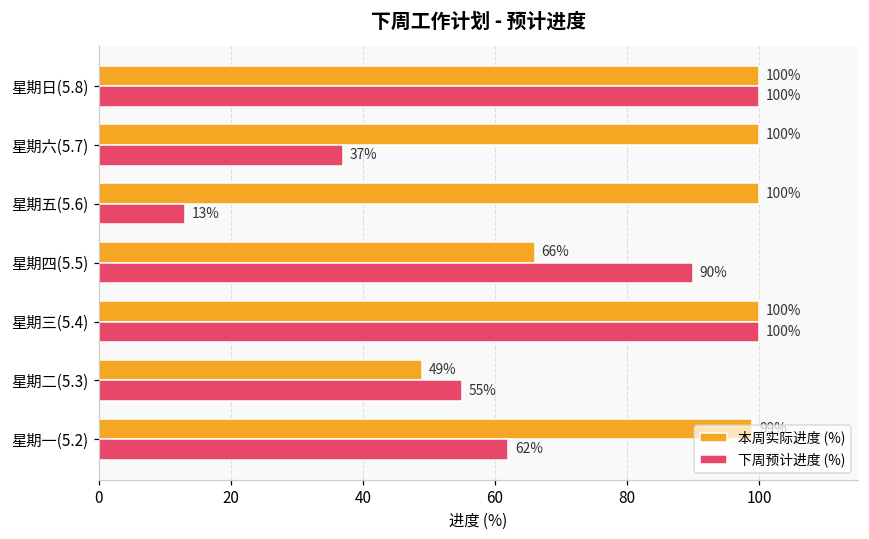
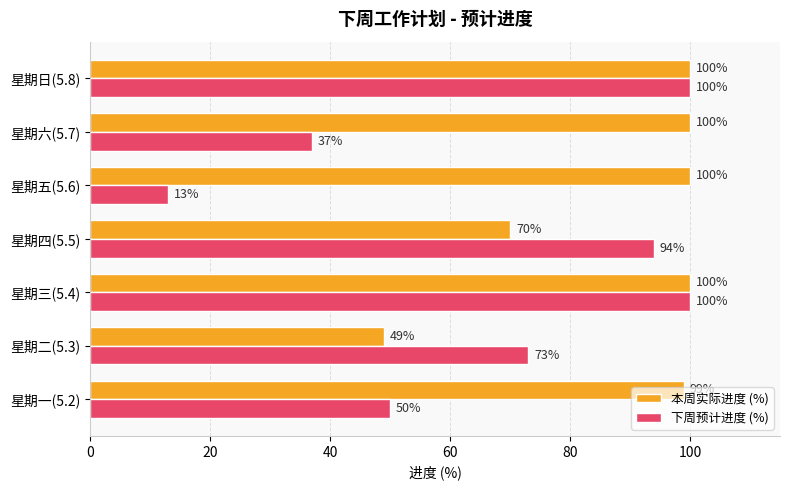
  {
    "本周实际进度 (%)": {
      "星期日(5.8)": "100%",
      "星期六(5.7)": "100%",
      "星期五(5.6)": "100%",
-     "星期四(5.5)": "66%",
+     "星期四(5.5)": "70%",
      "星期三(5.4)": "100%",
      "星期二(5.3)": "49%"
    },
    "下周预计进度 (%)": {
      "星期日(5.8)": "100%",
      "星期六(5.7)": "37%",
      "星期五(5.6)": "13%",
-     "星期四(5.5)": "90%",
+     "星期四(5.5)": "94%",
      "星期三(5.4)": "100%",
-     "星期二(5.3)": "55%",
-     "星期一(5.2)": "62%"
+     "星期二(5.3)": "73%",
+     "星期一(5.2)": "50%"
    }
  }
